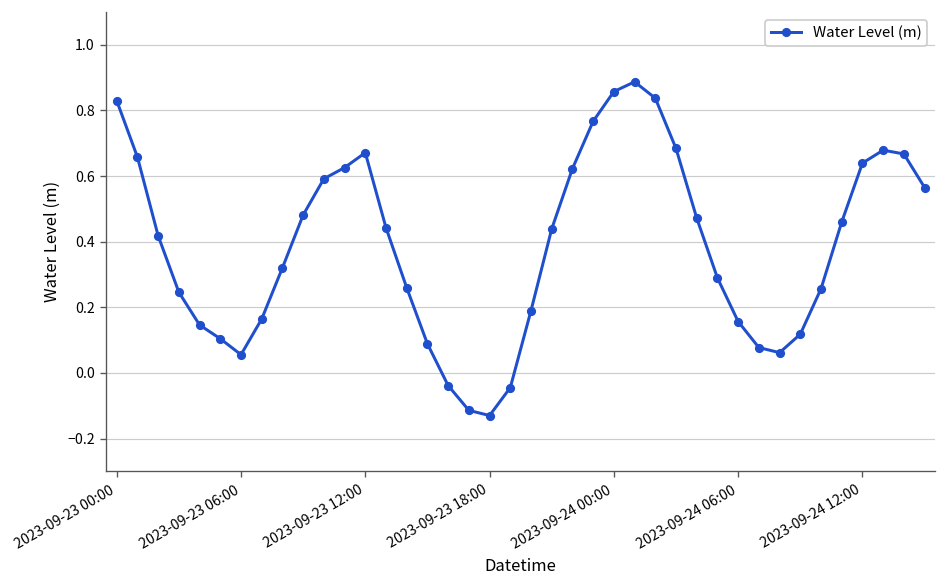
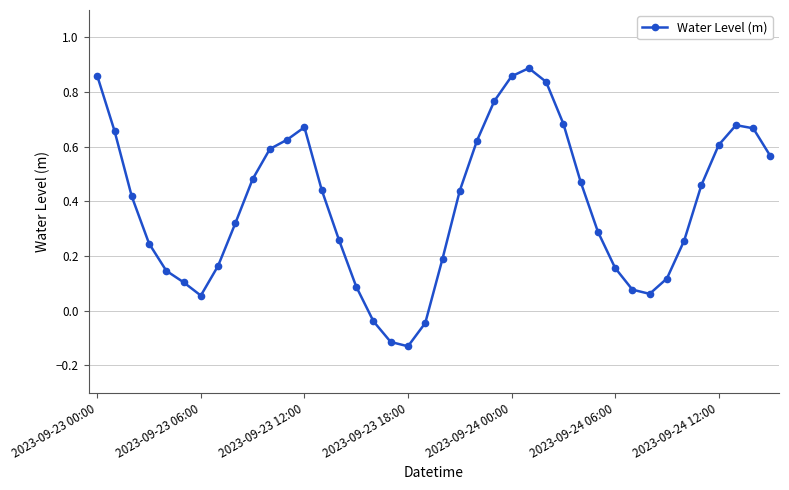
  {
-   "2023-09-23 00:00": 0.83,
+   "2023-09-23 00:00": 0.86,
    "2023-09-23 06:00": 0.06,
    "2023-09-23 12:00": 0.67,
    "2023-09-23 18:00": -0.13,
    "2023-09-24 00:00": 0.86,
    "2023-09-24 06:00": 0.16,
-   "2023-09-24 12:00": 0.64
+   "2023-09-24 12:00": 0.61
  }
